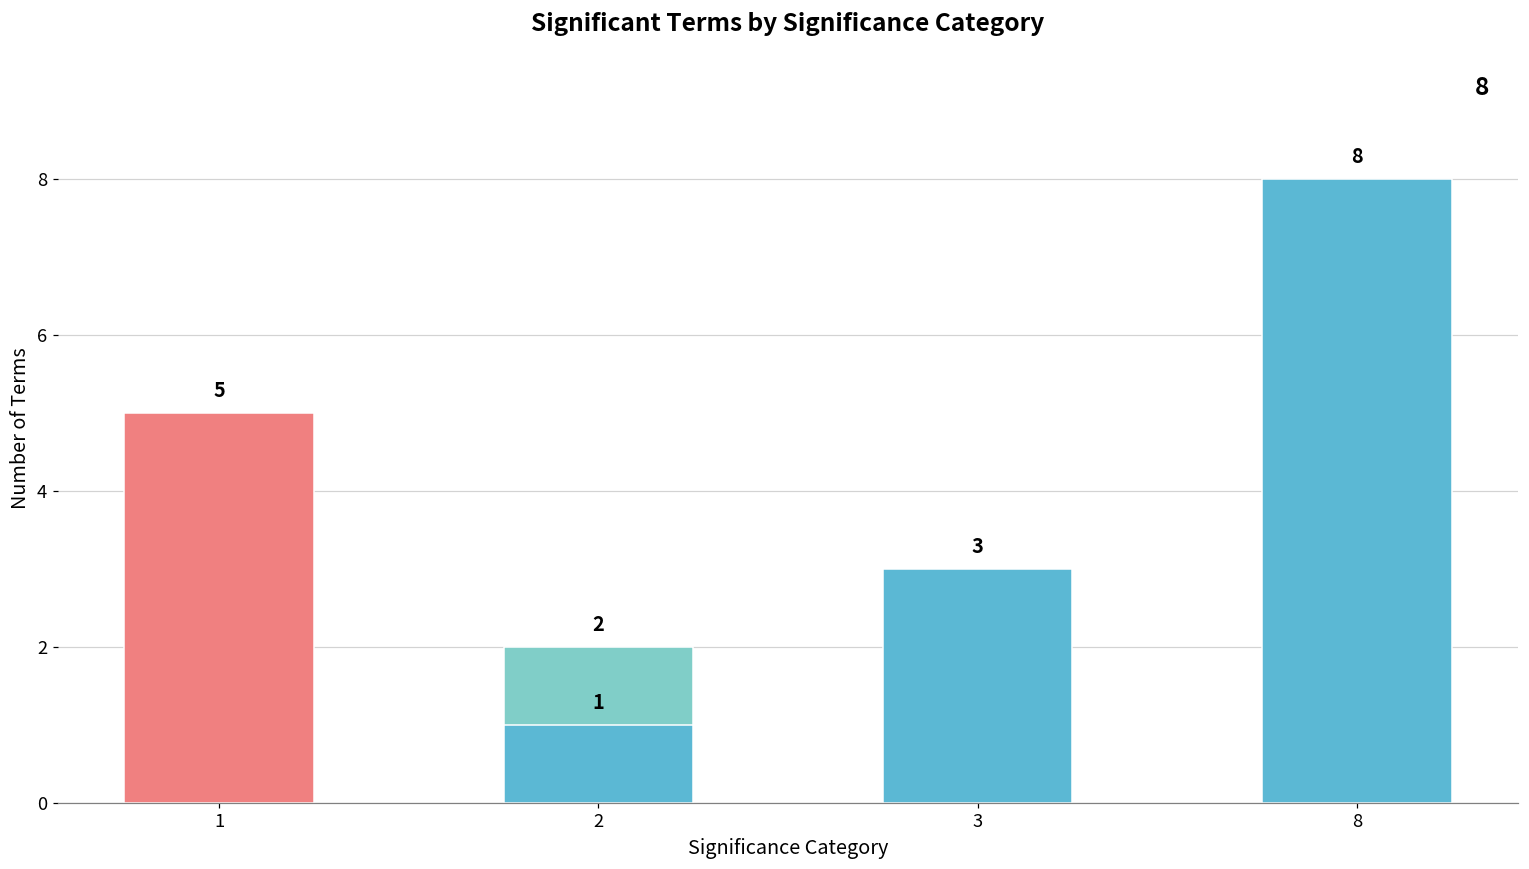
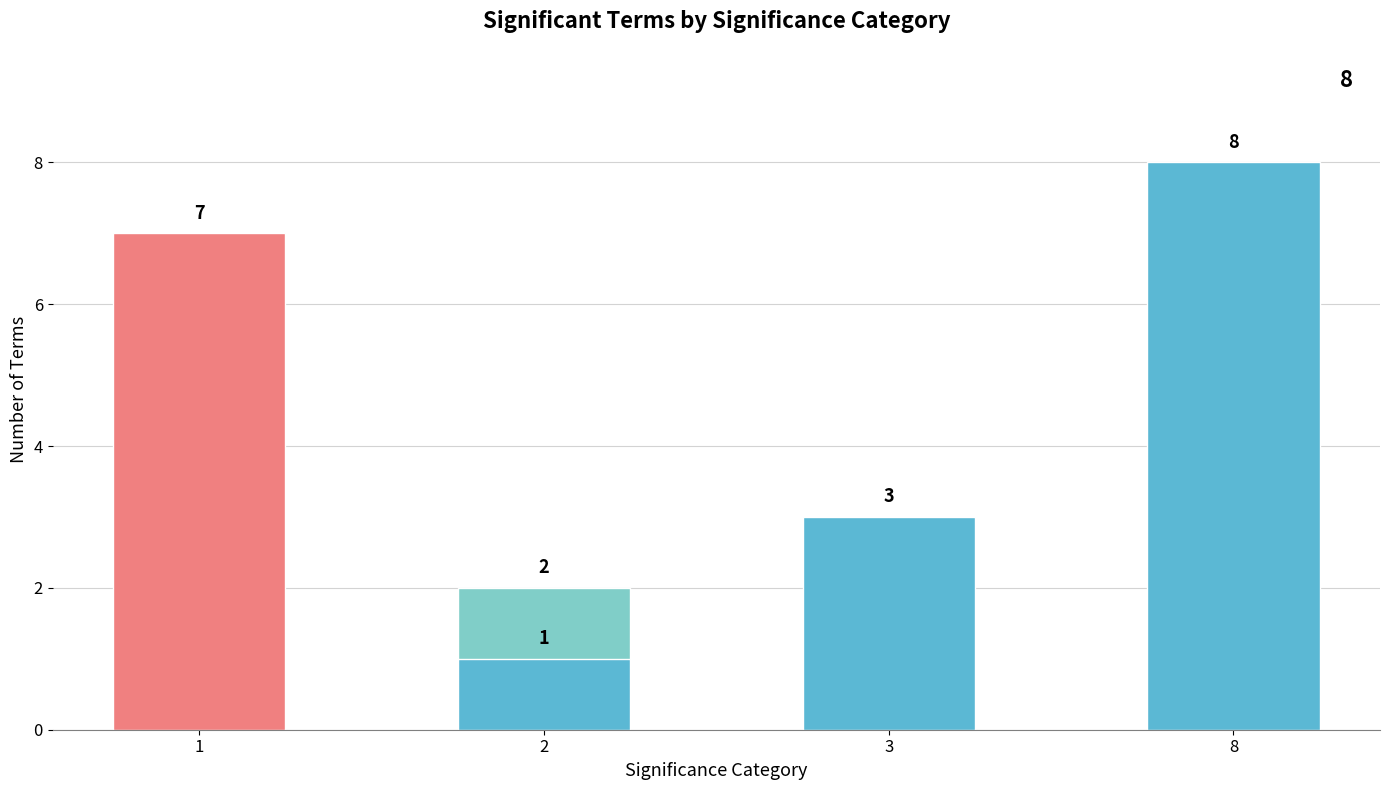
  {
-   "1": 5,
+   "1": 7,
    "3": 3,
    "8": 8
  }
